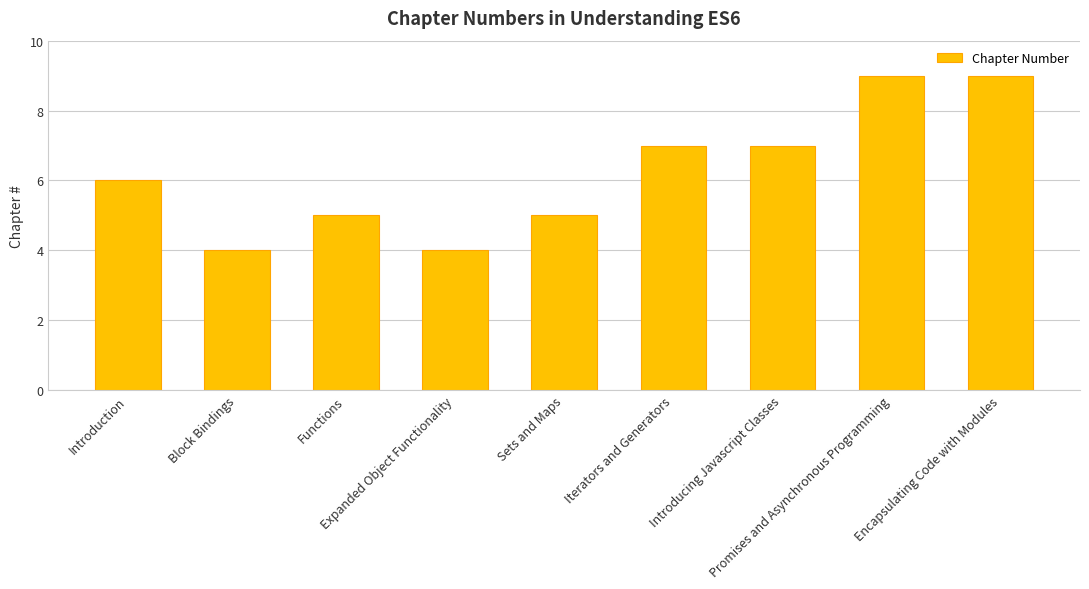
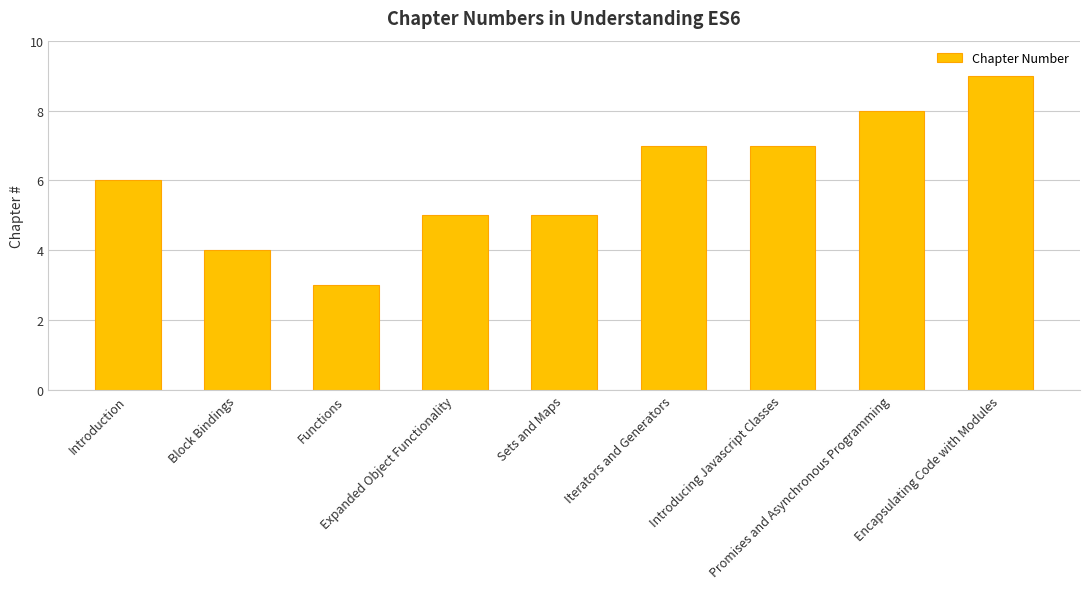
  {
    "Introduction": 6,
    "Block Bindings": 4,
-   "Functions": 5,
-   "Expanded Object Functionality": 4,
+   "Functions": 3,
+   "Expanded Object Functionality": 5,
    "Sets and Maps": 5,
    "Iterators and Generators": 7,
    "Introducing Javascript Classes": 7,
-   "Promises and Asynchronous Programming": 9,
+   "Promises and Asynchronous Programming": 8,
    "Encapsulating Code with Modules": 9
  }
